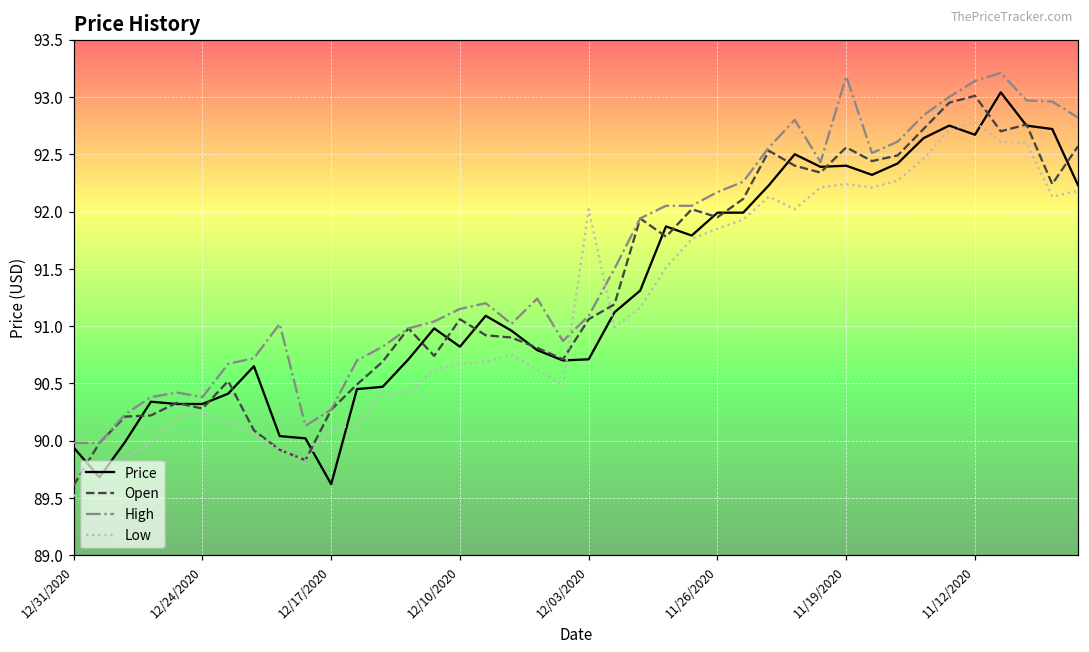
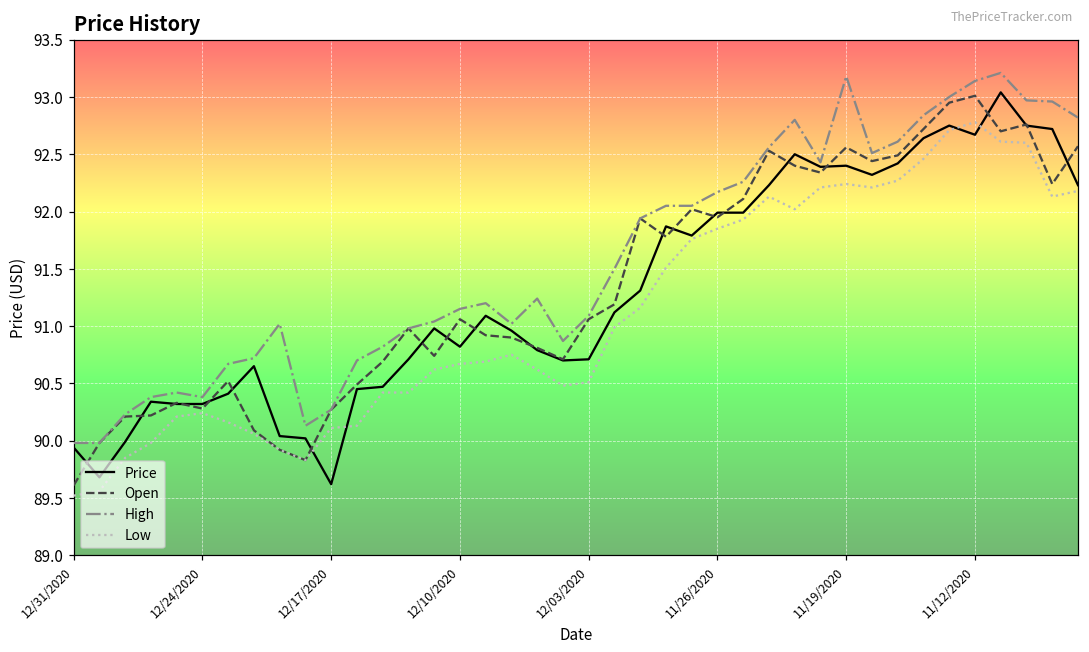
  {
    "Price": {
      "12/31/2020": 89.94,
      "12/24/2020": 90.32,
      "12/17/2020": 89.62,
      "12/10/2020": 90.82,
      "12/03/2020": 90.71,
      "11/26/2020": 91.99,
      "11/19/2020": 92.40,
      "11/12/2020": 92.67
    },
    "Open": {
      "12/31/2020": 89.61,
      "12/24/2020": 90.28,
      "12/10/2020": 91.06,
      "12/03/2020": 91.06,
      "11/26/2020": 91.95,
      "11/19/2020": 92.56,
      "11/12/2020": 93.01
    },
    "High": {
      "12/31/2020": 89.98,
      "12/24/2020": 90.38,
      "12/10/2020": 91.15,
      "12/03/2020": 91.09,
      "11/26/2020": 92.17,
      "11/19/2020": 93.18,
      "11/12/2020": 93.14
    },
    "Low": {
      "12/31/2020": 89.52,
      "12/24/2020": 90.24,
      "12/17/2020": 90.11,
      "12/10/2020": 90.67,
-     "12/03/2020": 92.02,
+     "12/03/2020": 90.51,
      "11/26/2020": 91.85,
      "11/19/2020": 92.24,
      "11/12/2020": 92.78
    }
  }
